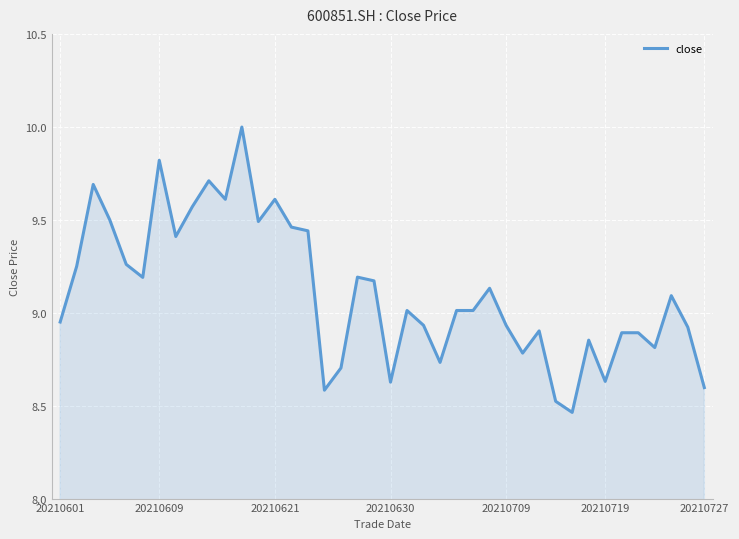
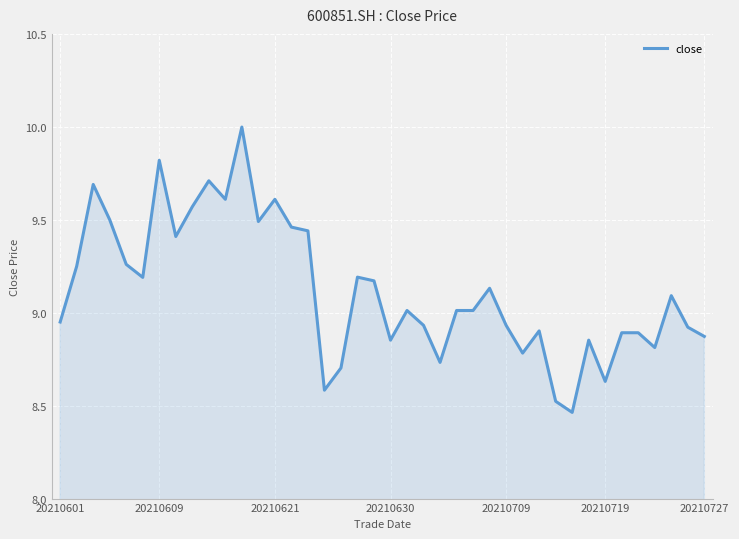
  {
    "20210601": 8.95,
    "20210609": 9.82,
    "20210621": 9.61,
-   "20210630": 8.63,
+   "20210630": 8.85,
    "20210709": 8.93,
    "20210719": 8.63,
-   "20210727": 8.60
+   "20210727": 8.87
  }
